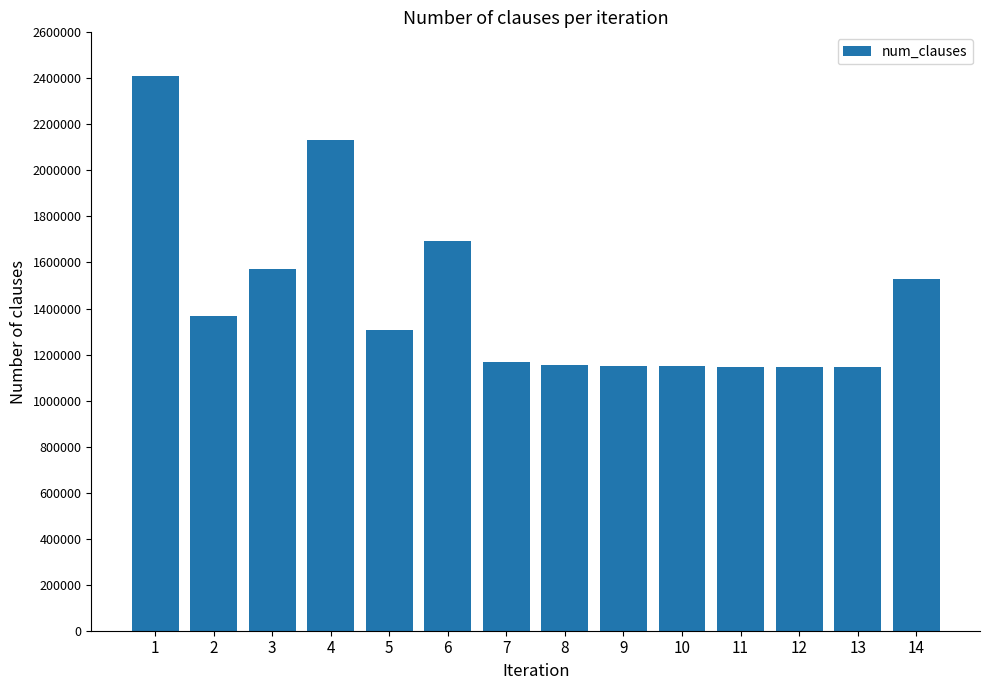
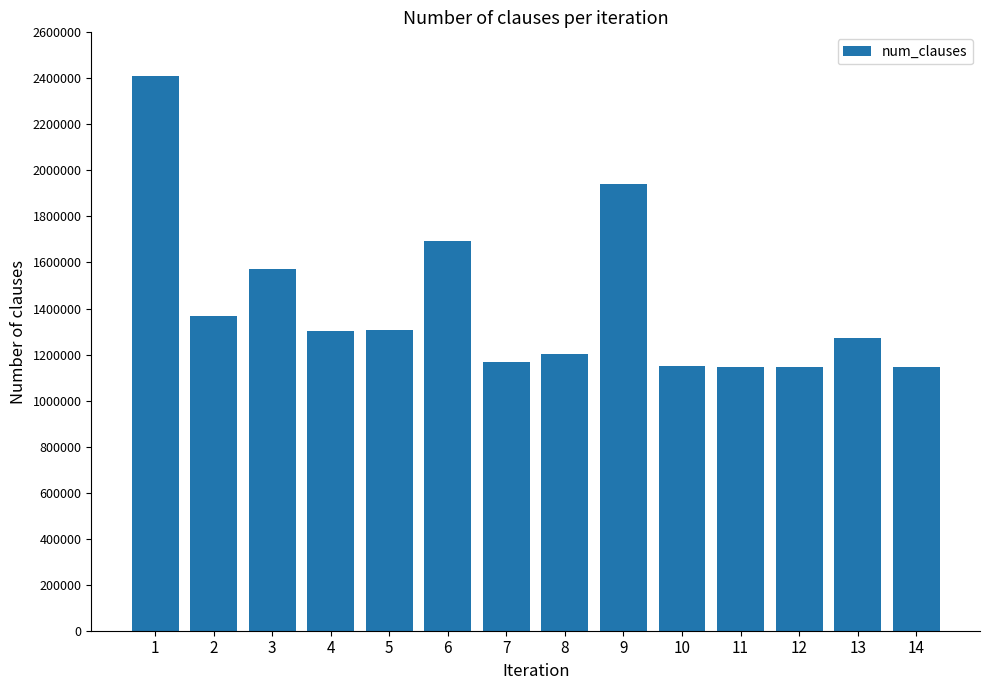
  {
    "1": 2410000,
    "2": 1370000,
    "3": 1570000,
-   "4": 2130000,
+   "4": 1300000,
    "5": 1310000,
    "6": 1690000,
    "7": 1170000,
-   "8": 1160000,
-   "9": 1150000,
+   "8": 1200000,
+   "9": 1940000,
    "10": 1150000,
    "11": 1150000,
    "12": 1150000,
-   "13": 1150000,
-   "14": 1530000
+   "13": 1270000,
+   "14": 1150000
  }
